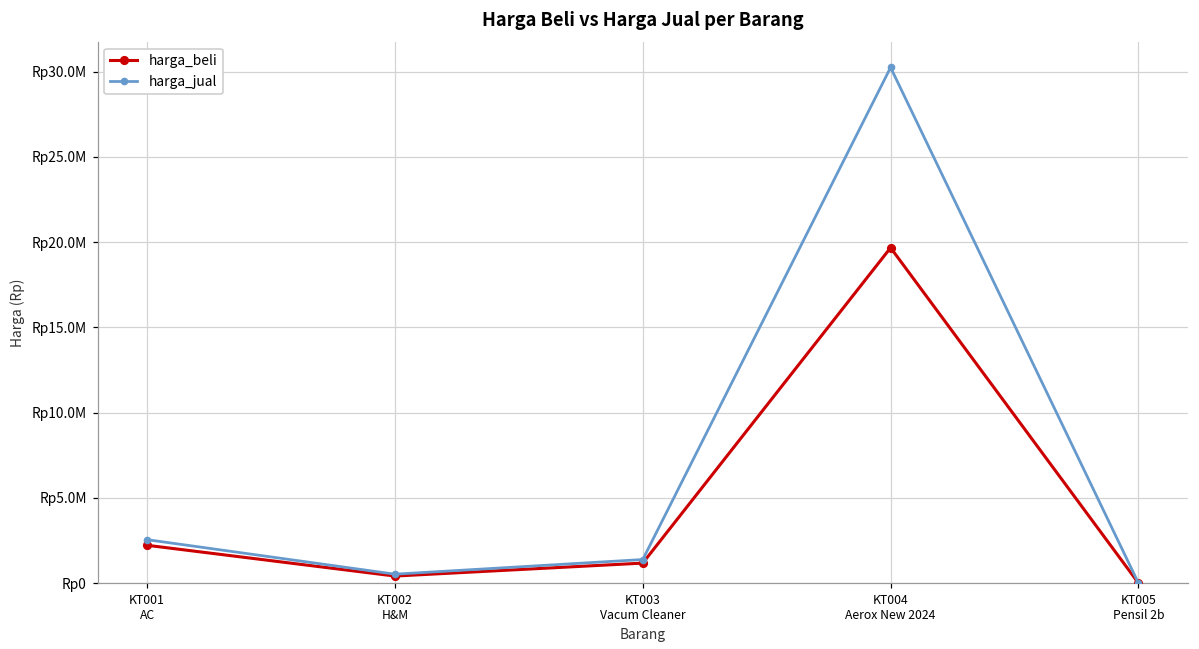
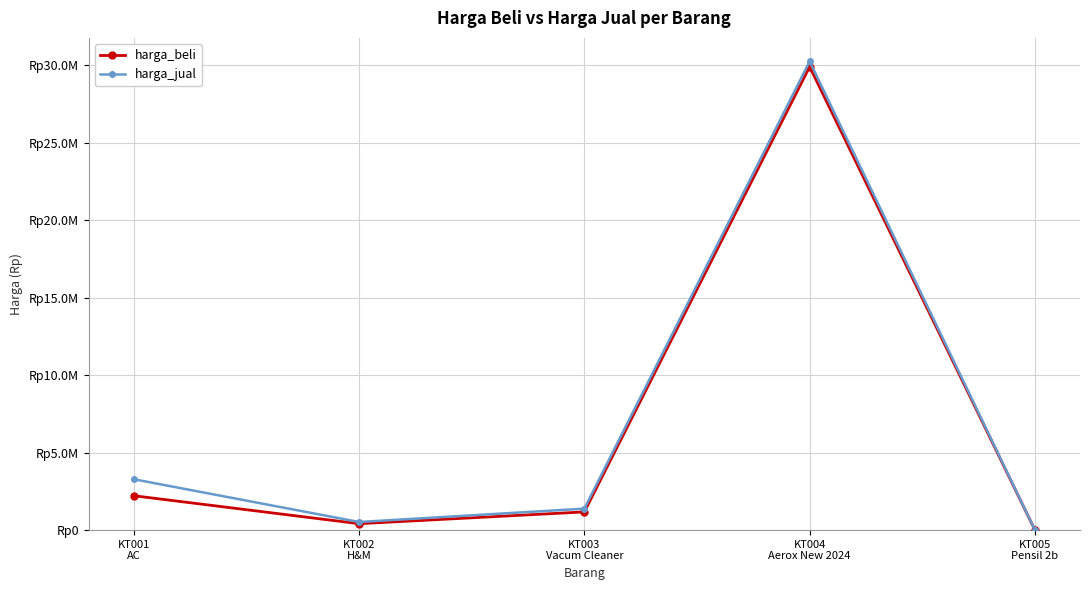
  {
    "harga_beli": {
      "KT001 AC": "Rp2200000",
      "KT003 Vacum Cleaner": "Rp1200000",
-     "KT004 Aerox New 2024": "Rp19700000"
+     "KT004 Aerox New 2024": "Rp29900000"
    },
    "harga_jual": {
-     "KT001 AC": "Rp2600000",
+     "KT001 AC": "Rp3300000",
      "KT003 Vacum Cleaner": "Rp1400000",
      "KT004 Aerox New 2024": "Rp30300000"
    }
  }
